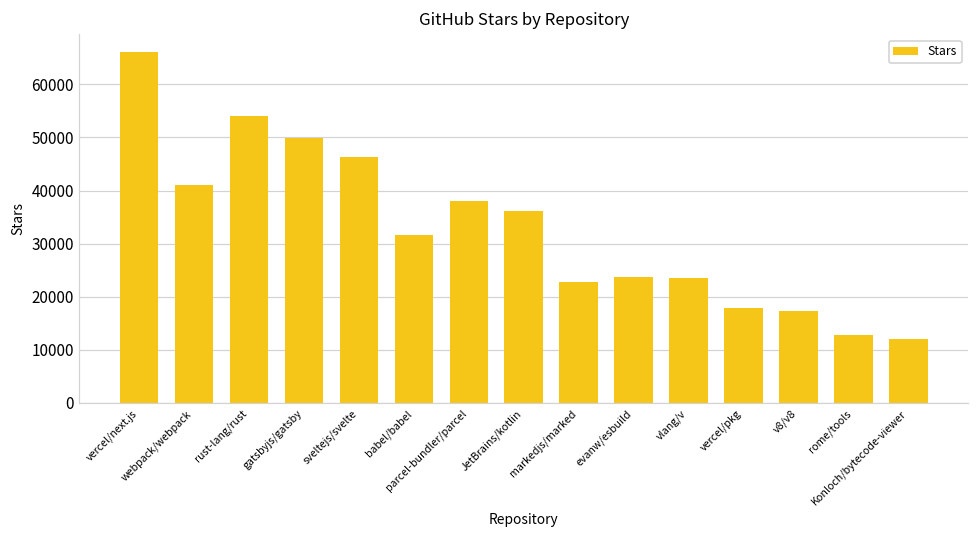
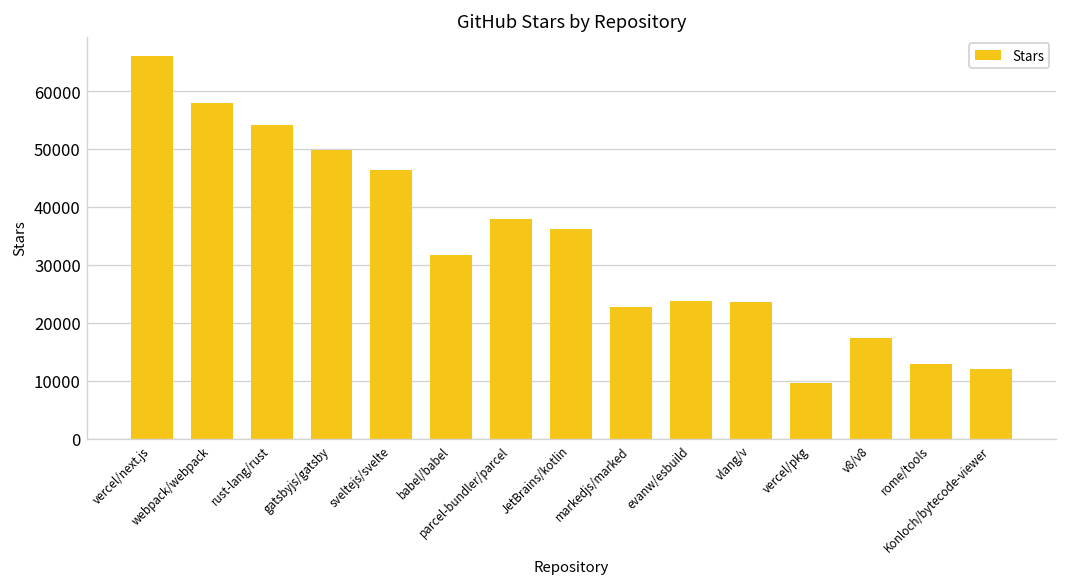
  {
    "vercel/next.js": 66000,
-   "webpack/webpack": 41000,
+   "webpack/webpack": 58000,
    "rust-lang/rust": 54000,
    "gatsbyjs/gatsby": 50000,
    "sveltejs/svelte": 46000,
    "babel/babel": 32000,
    "parcel-bundler/parcel": 38000,
    "JetBrains/kotlin": 36000,
    "markedjs/marked": 23000,
    "evanw/esbuild": 24000,
    "vlang/v": 24000,
-   "vercel/pkg": 18000,
+   "vercel/pkg": 10000,
    "v8/v8": 17000,
    "rome/tools": 13000,
    "Konloch/bytecode-viewer": 12000
  }
